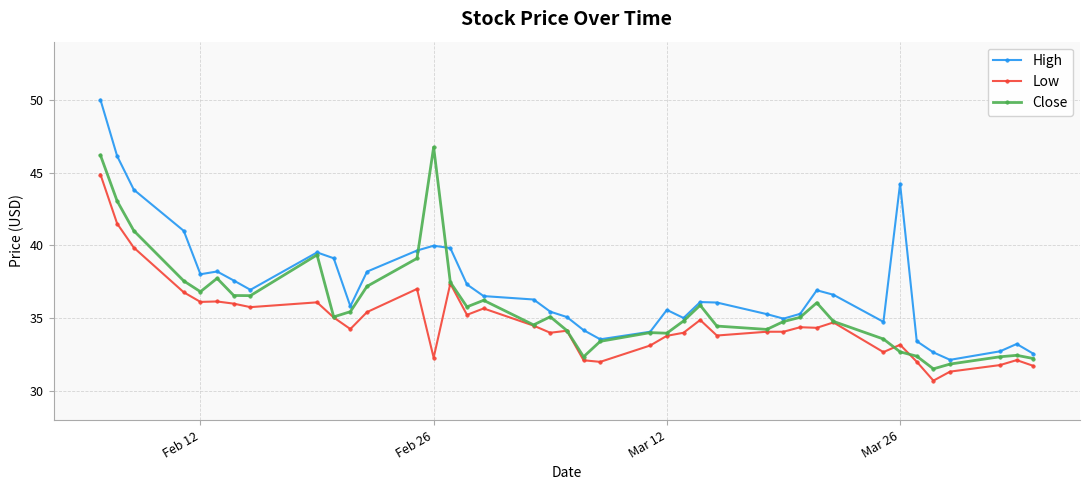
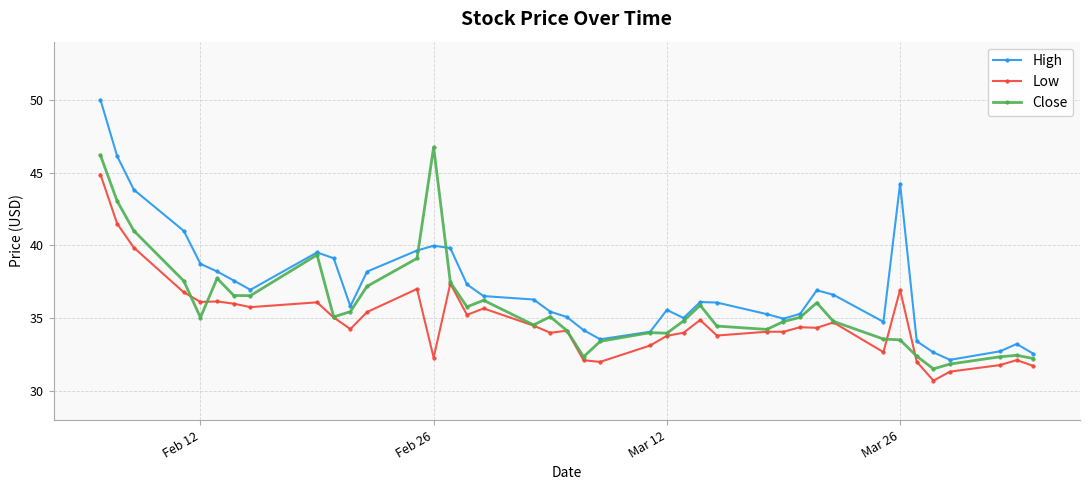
  {
    "High": {
-     "Feb 12": 38.0,
+     "Feb 12": 38.7,
      "Feb 26": 40.0,
      "Mar 12": 35.6,
      "Mar 26": 44.2
    },
    "Low": {
      "Feb 12": 36.1,
      "Feb 26": 32.3,
      "Mar 12": 33.8,
-     "Mar 26": 33.2
+     "Mar 26": 36.9
    },
    "Close": {
-     "Feb 12": 36.8,
+     "Feb 12": 35.0,
      "Feb 26": 46.8,
      "Mar 12": 34.0,
-     "Mar 26": 32.7
+     "Mar 26": 33.5
    }
  }
